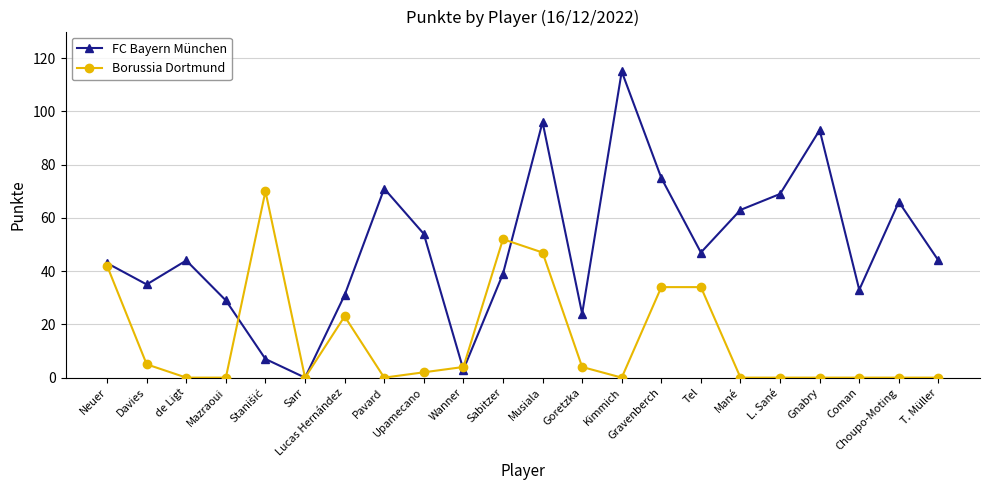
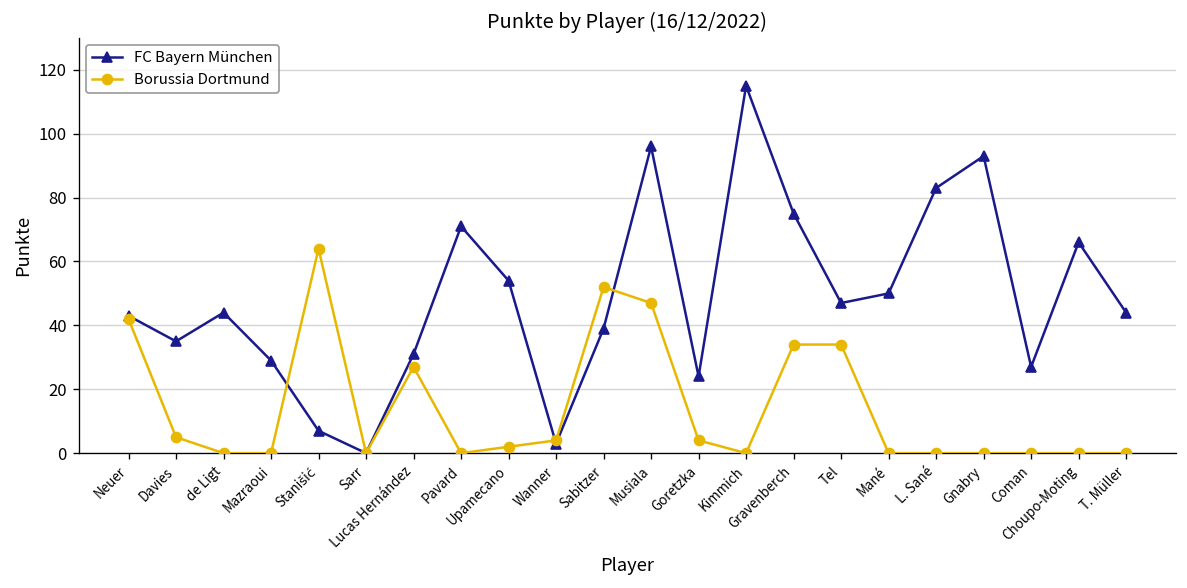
  {
    "FC Bayern München": {
      "Neuer": 43,
      "Davies": 35,
      "de Ligt": 44,
      "Mazraoui": 29,
      "Stanišić": 7,
      "Lucas Hernández": 31,
      "Pavard": 71,
      "Upamecano": 54,
      "Wanner": 3,
      "Sabitzer": 39,
      "Musiala": 96,
      "Goretzka": 24,
      "Kimmich": 115,
      "Gravenberch": 75,
      "Tel": 47,
-     "Mané": 63,
-     "L. Sané": 69,
+     "Mané": 50,
+     "L. Sané": 83,
      "Gnabry": 93,
-     "Coman": 33,
+     "Coman": 27,
      "Choupo-Moting": 66,
      "T. Müller": 44
    },
    "Borussia Dortmund": {
      "Neuer": 42,
      "Davies": 5,
      "de Ligt": 0,
      "Mazraoui": 0,
-     "Stanišić": 70,
-     "Lucas Hernández": 23,
+     "Stanišić": 64,
+     "Lucas Hernández": 27,
      "Pavard": 0,
      "Upamecano": 2,
      "Wanner": 4,
      "Sabitzer": 52,
      "Musiala": 47,
      "Goretzka": 4,
      "Kimmich": 0,
      "Gravenberch": 34,
      "Tel": 34,
      "Mané": 0,
      "L. Sané": 0,
      "Gnabry": 0,
      "Coman": 0,
      "Choupo-Moting": 0,
      "T. Müller": 0
    }
  }
